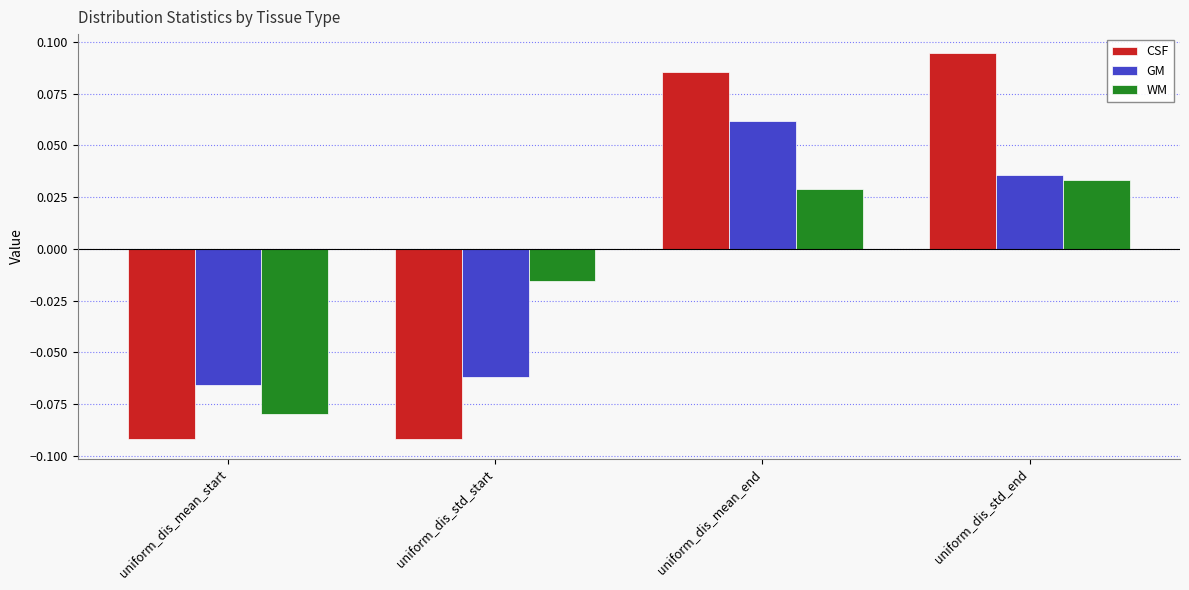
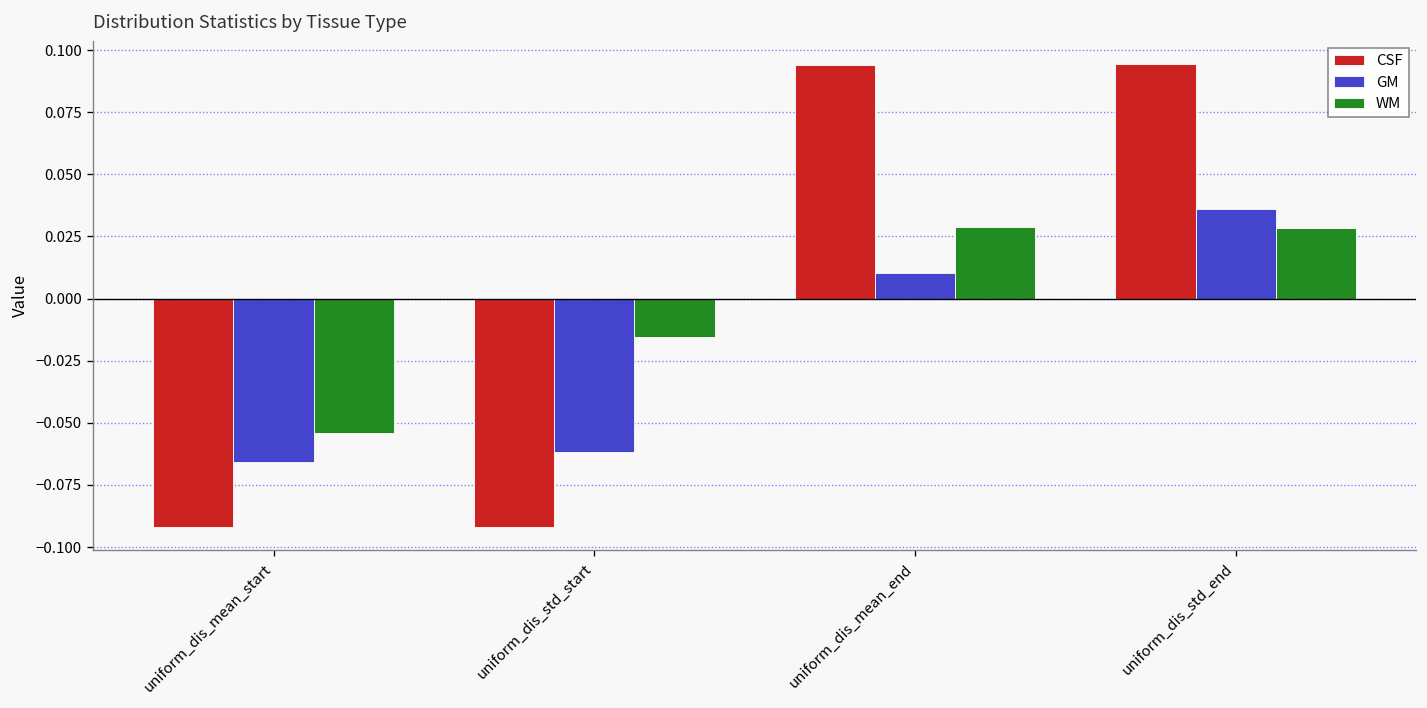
  {
    "CSF": {
      "uniform_dis_mean_start": -0.092,
      "uniform_dis_std_start": -0.092,
-     "uniform_dis_mean_end": 0.085,
+     "uniform_dis_mean_end": 0.094,
      "uniform_dis_std_end": 0.094
    },
    "GM": {
      "uniform_dis_mean_start": -0.066,
      "uniform_dis_std_start": -0.062,
-     "uniform_dis_mean_end": 0.062,
+     "uniform_dis_mean_end": 0.010,
      "uniform_dis_std_end": 0.036
    },
    "WM": {
-     "uniform_dis_mean_start": -0.080,
+     "uniform_dis_mean_start": -0.054,
      "uniform_dis_std_start": -0.016,
      "uniform_dis_mean_end": 0.029,
-     "uniform_dis_std_end": 0.033
+     "uniform_dis_std_end": 0.028
    }
  }
